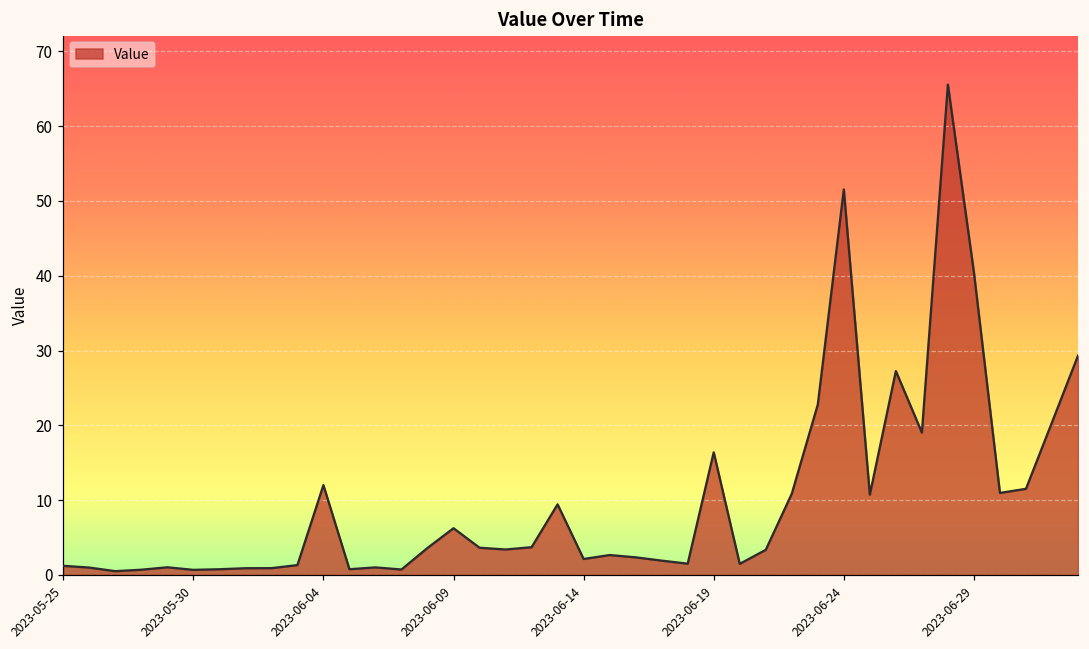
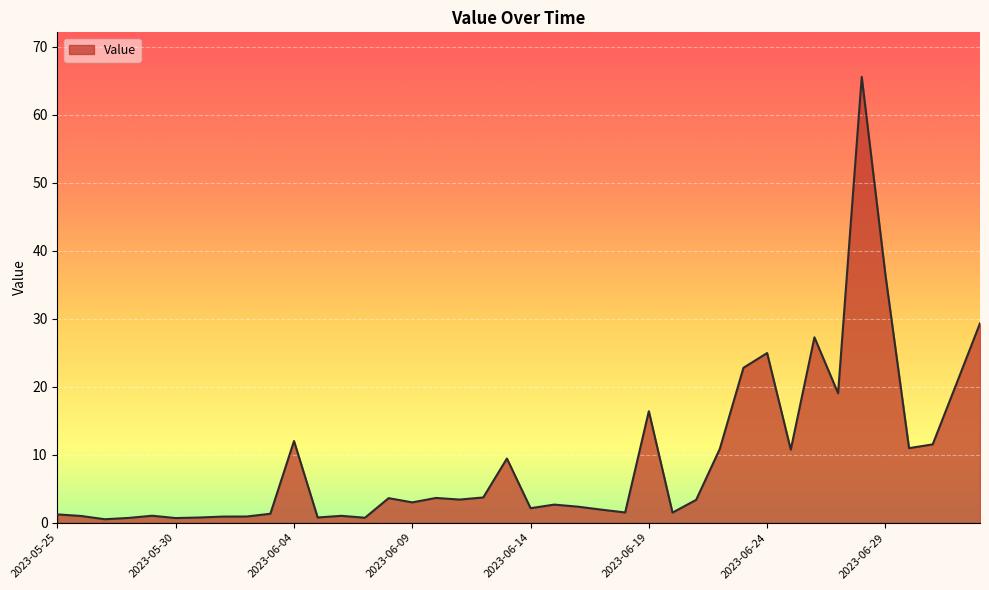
  {
    "2023-05-25": 1,
    "2023-05-30": 1,
    "2023-06-04": 12,
-   "2023-06-09": 6,
+   "2023-06-09": 3,
    "2023-06-14": 2,
    "2023-06-19": 16,
-   "2023-06-24": 52,
-   "2023-06-29": 40
+   "2023-06-24": 25,
+   "2023-06-29": 36
  }
